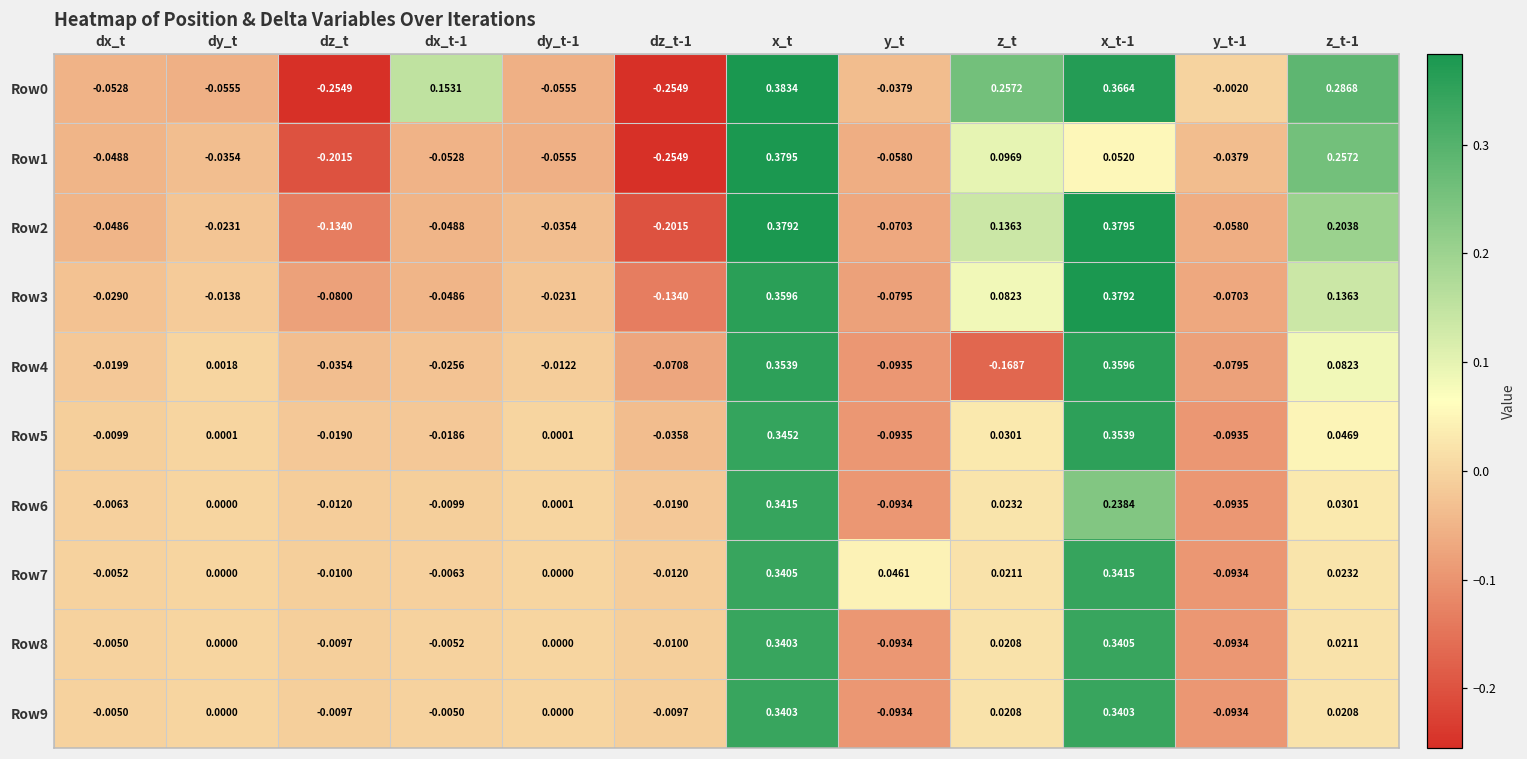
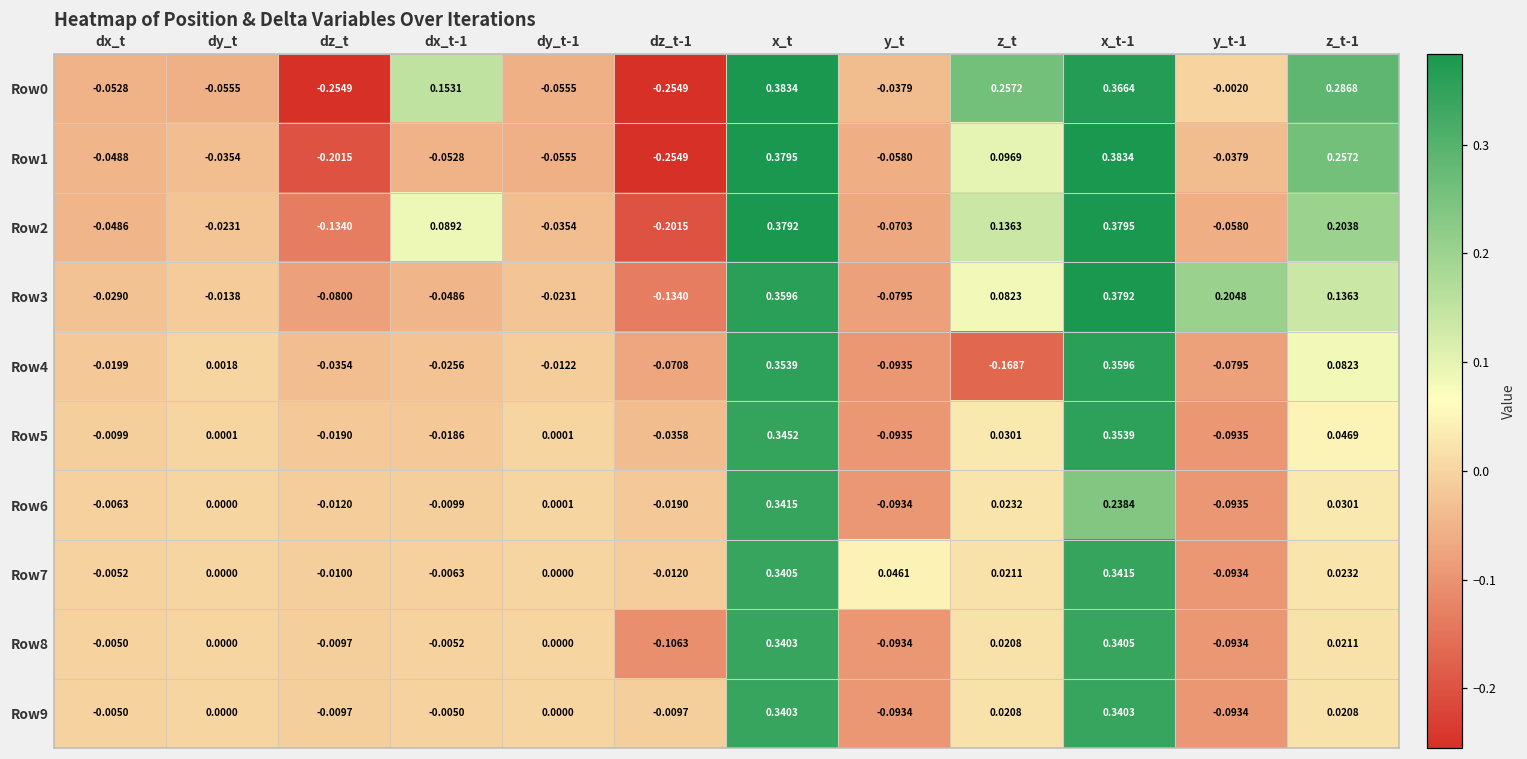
  {
    "Row0": {
      "dx_t": -0.0528,
      "dy_t": -0.0555,
      "dz_t": -0.2549,
      "dx_t-1": 0.1531,
      "dy_t-1": -0.0555,
      "dz_t-1": -0.2549,
      "x_t": 0.3834,
      "y_t": -0.0379,
      "z_t": 0.2572,
      "x_t-1": 0.3664,
      "y_t-1": -0.0020,
      "z_t-1": 0.2868
    },
    "Row1": {
      "dx_t": -0.0488,
      "dy_t": -0.0354,
      "dz_t": -0.2015,
      "dx_t-1": -0.0528,
      "dy_t-1": -0.0555,
      "dz_t-1": -0.2549,
      "x_t": 0.3795,
      "y_t": -0.0580,
      "z_t": 0.0969,
-     "x_t-1": 0.0520,
+     "x_t-1": 0.3834,
      "y_t-1": -0.0379,
      "z_t-1": 0.2572
    },
    "Row2": {
      "dx_t": -0.0486,
      "dy_t": -0.0231,
      "dz_t": -0.1340,
-     "dx_t-1": -0.0488,
+     "dx_t-1": 0.0892,
      "dy_t-1": -0.0354,
      "dz_t-1": -0.2015,
      "x_t": 0.3792,
      "y_t": -0.0703,
      "z_t": 0.1363,
      "x_t-1": 0.3795,
      "y_t-1": -0.0580,
      "z_t-1": 0.2038
    },
    "Row3": {
      "dx_t": -0.0290,
      "dy_t": -0.0138,
      "dz_t": -0.0800,
      "dx_t-1": -0.0486,
      "dy_t-1": -0.0231,
      "dz_t-1": -0.1340,
      "x_t": 0.3596,
      "y_t": -0.0795,
      "z_t": 0.0823,
      "x_t-1": 0.3792,
-     "y_t-1": -0.0703,
+     "y_t-1": 0.2048,
      "z_t-1": 0.1363
    },
    "Row4": {
      "dx_t": -0.0199,
      "dy_t": 0.0018,
      "dz_t": -0.0354,
      "dx_t-1": -0.0256,
      "dy_t-1": -0.0122,
      "dz_t-1": -0.0708,
      "x_t": 0.3539,
      "y_t": -0.0935,
      "z_t": -0.1687,
      "x_t-1": 0.3596,
      "y_t-1": -0.0795,
      "z_t-1": 0.0823
    },
    "Row5": {
      "dx_t": -0.0099,
      "dy_t": 0.0001,
      "dz_t": -0.0190,
      "dx_t-1": -0.0186,
      "dy_t-1": 0.0001,
      "dz_t-1": -0.0358,
      "x_t": 0.3452,
      "y_t": -0.0935,
      "z_t": 0.0301,
      "x_t-1": 0.3539,
      "y_t-1": -0.0935,
      "z_t-1": 0.0469
    },
    "Row6": {
      "dx_t": -0.0063,
      "dy_t": 0.0000,
      "dz_t": -0.0120,
      "dx_t-1": -0.0099,
      "dy_t-1": 0.0001,
      "dz_t-1": -0.0190,
      "x_t": 0.3415,
      "y_t": -0.0934,
      "z_t": 0.0232,
      "x_t-1": 0.2384,
      "y_t-1": -0.0935,
      "z_t-1": 0.0301
    },
    "Row7": {
      "dx_t": -0.0052,
      "dy_t": 0.0000,
      "dz_t": -0.0100,
      "dx_t-1": -0.0063,
      "dy_t-1": 0.0000,
      "dz_t-1": -0.0120,
      "x_t": 0.3405,
      "y_t": 0.0461,
      "z_t": 0.0211,
      "x_t-1": 0.3415,
      "y_t-1": -0.0934,
      "z_t-1": 0.0232
    },
    "Row8": {
      "dx_t": -0.0050,
      "dy_t": 0.0000,
      "dz_t": -0.0097,
      "dx_t-1": -0.0052,
      "dy_t-1": 0.0000,
-     "dz_t-1": -0.0100,
+     "dz_t-1": -0.1063,
      "x_t": 0.3403,
      "y_t": -0.0934,
      "z_t": 0.0208,
      "x_t-1": 0.3405,
      "y_t-1": -0.0934,
      "z_t-1": 0.0211
    },
    "Row9": {
      "dx_t": -0.0050,
      "dy_t": 0.0000,
      "dz_t": -0.0097,
      "dx_t-1": -0.0050,
      "dy_t-1": 0.0000,
      "dz_t-1": -0.0097,
      "x_t": 0.3403,
      "y_t": -0.0934,
      "z_t": 0.0208,
      "x_t-1": 0.3403,
      "y_t-1": -0.0934,
      "z_t-1": 0.0208
    }
  }
